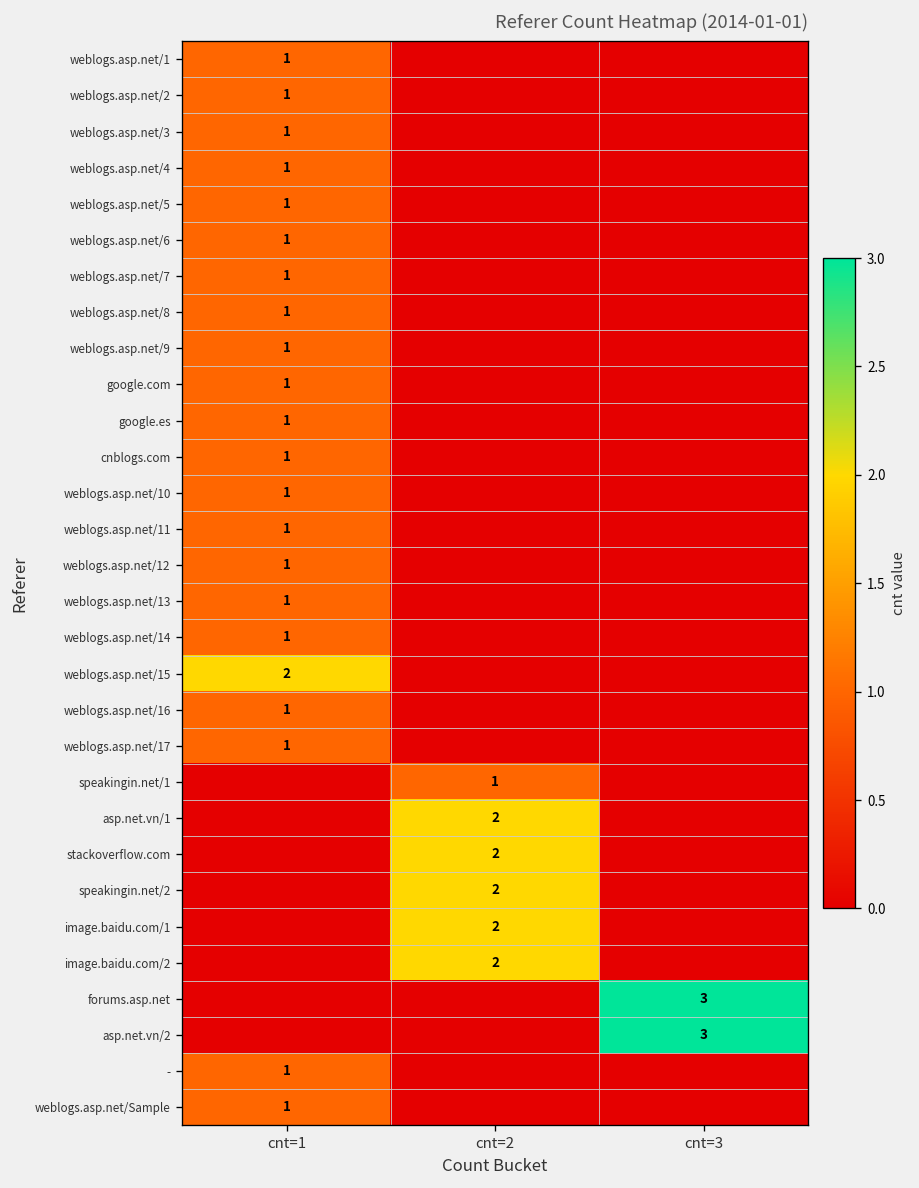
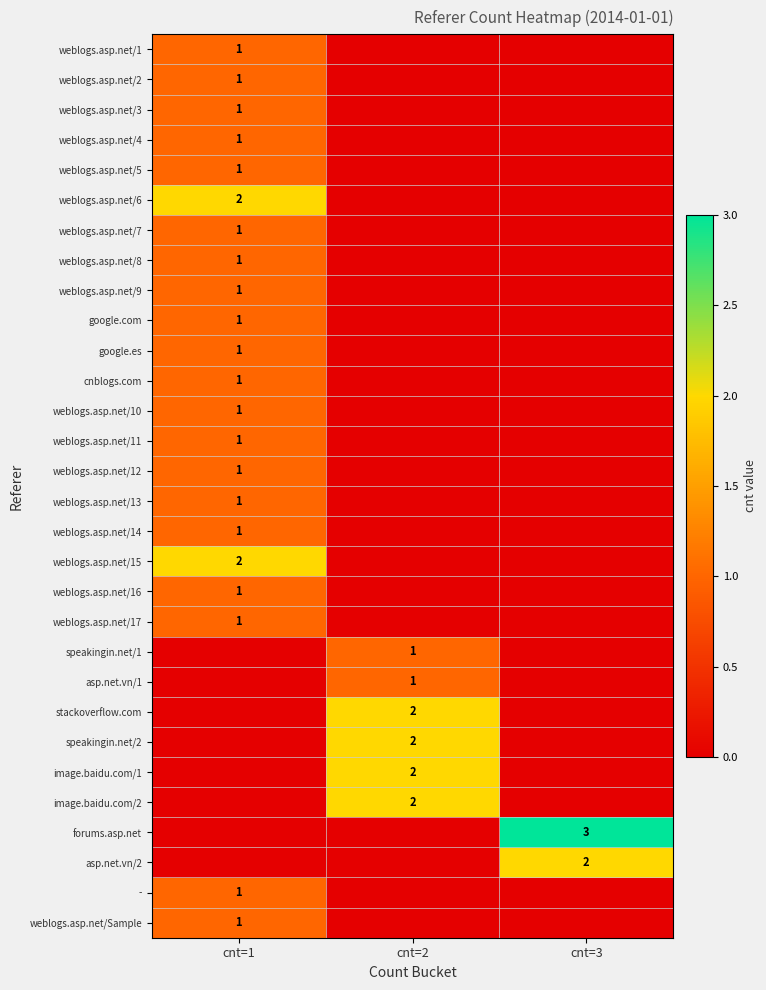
  {
    "weblogs.asp.net/1": {
      "cnt=1": 1
    },
    "weblogs.asp.net/2": {
      "cnt=1": 1
    },
    "weblogs.asp.net/3": {
      "cnt=1": 1
    },
    "weblogs.asp.net/4": {
      "cnt=1": 1
    },
    "weblogs.asp.net/5": {
      "cnt=1": 1
    },
    "weblogs.asp.net/6": {
-     "cnt=1": 1
+     "cnt=1": 2
    },
    "weblogs.asp.net/7": {
      "cnt=1": 1
    },
    "weblogs.asp.net/8": {
      "cnt=1": 1
    },
    "weblogs.asp.net/9": {
      "cnt=1": 1
    },
    "google.com": {
      "cnt=1": 1
    },
    "google.es": {
      "cnt=1": 1
    },
    "cnblogs.com": {
      "cnt=1": 1
    },
    "weblogs.asp.net/10": {
      "cnt=1": 1
    },
    "weblogs.asp.net/11": {
      "cnt=1": 1
    },
    "weblogs.asp.net/12": {
      "cnt=1": 1
    },
    "weblogs.asp.net/13": {
      "cnt=1": 1
    },
    "weblogs.asp.net/14": {
      "cnt=1": 1
    },
    "weblogs.asp.net/15": {
      "cnt=1": 2
    },
    "weblogs.asp.net/16": {
      "cnt=1": 1
    },
    "weblogs.asp.net/17": {
      "cnt=1": 1
    },
    "speakingin.net/1": {
      "cnt=2": 1
    },
    "asp.net.vn/1": {
-     "cnt=2": 2
+     "cnt=2": 1
    },
    "stackoverflow.com": {
      "cnt=2": 2
    },
    "speakingin.net/2": {
      "cnt=2": 2
    },
    "image.baidu.com/1": {
      "cnt=2": 2
    },
    "image.baidu.com/2": {
      "cnt=2": 2
    },
    "forums.asp.net": {
      "cnt=3": 3
    },
    "asp.net.vn/2": {
-     "cnt=3": 3
+     "cnt=3": 2
    },
    "-": {
      "cnt=1": 1
    },
    "weblogs.asp.net/Sample": {
      "cnt=1": 1
    }
  }
